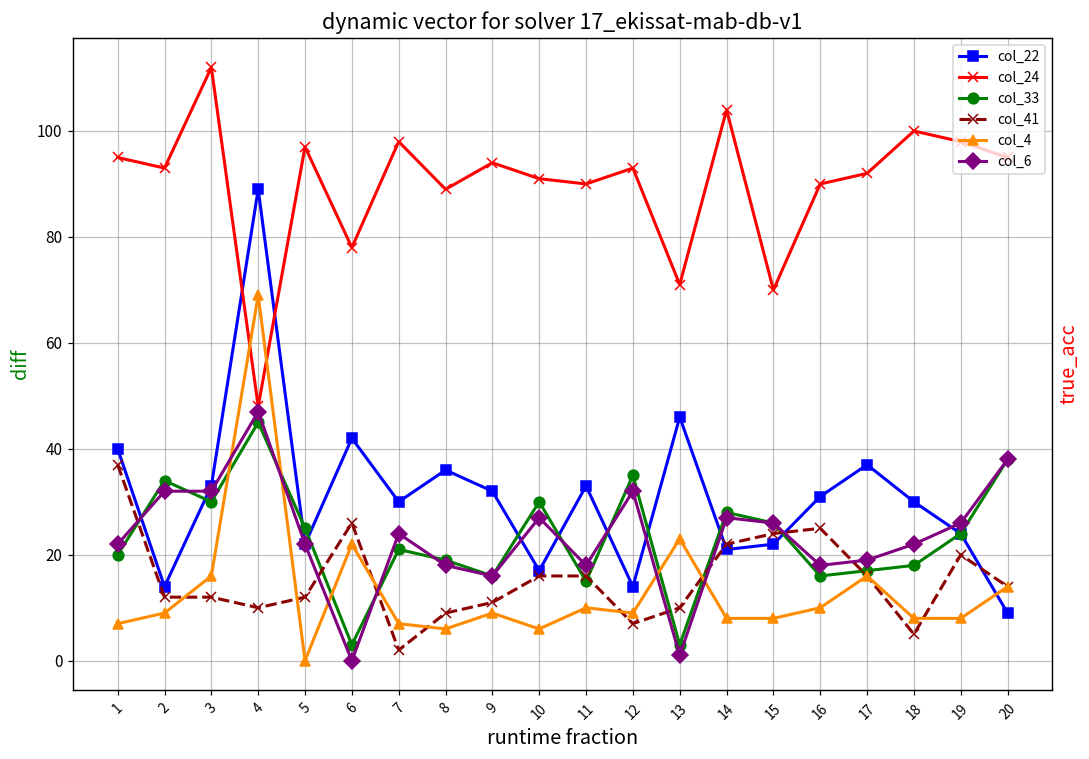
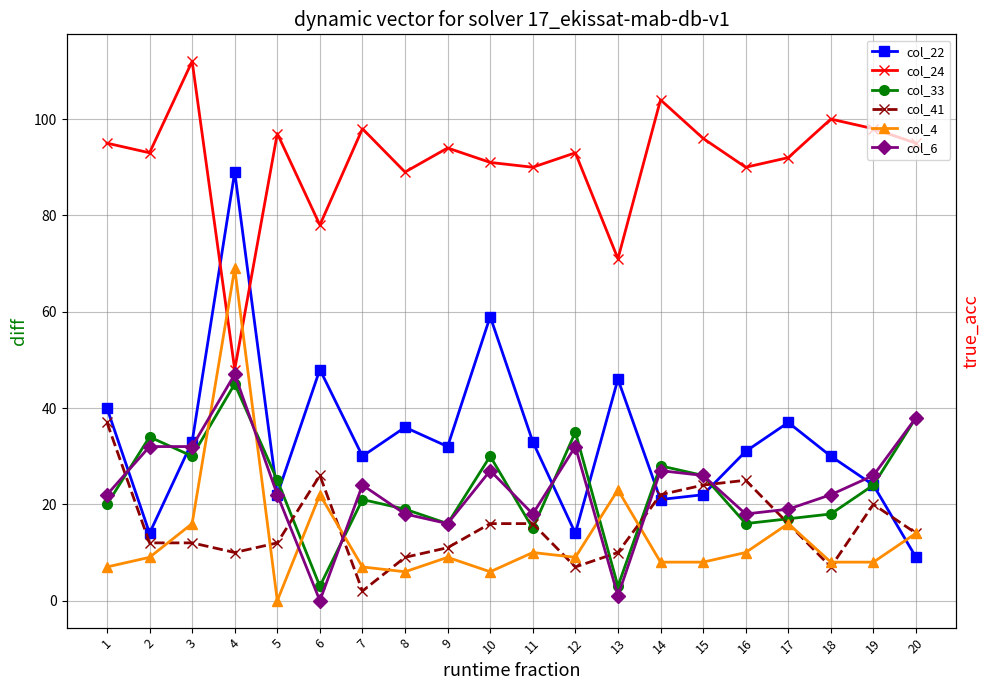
  {
    "col_22": {
      "1": 40,
      "2": 14,
      "3": 33,
      "4": 89,
-     "6": 42,
+     "6": 48,
      "7": 30,
      "8": 36,
      "9": 32,
-     "10": 17,
+     "10": 59,
      "11": 33,
      "12": 14,
      "13": 46,
      "14": 21,
      "15": 22,
      "16": 31,
      "17": 37,
      "18": 30,
      "20": 9
    },
    "col_24": {
      "1": 95,
      "2": 93,
      "3": 112,
      "4": 48,
      "5": 97,
      "6": 78,
      "7": 98,
      "8": 89,
      "9": 94,
      "10": 91,
      "11": 90,
      "12": 93,
      "13": 71,
      "14": 104,
-     "15": 70,
+     "15": 96,
      "16": 90,
      "17": 92,
      "18": 100
    },
    "col_33": {
      "1": 20,
      "2": 34,
      "3": 30,
      "4": 45,
      "5": 25,
      "6": 3,
      "7": 21,
      "8": 19,
      "10": 30,
      "11": 15,
      "12": 35,
      "13": 3,
      "14": 28,
      "16": 16,
      "17": 17,
      "18": 18
    },
    "col_41": {
      "1": 37,
      "2": 12,
      "3": 12,
      "4": 10,
      "5": 12,
      "6": 26,
      "7": 2,
      "8": 9,
      "9": 11,
      "10": 16,
      "11": 16,
      "12": 7,
      "13": 10,
      "14": 22,
      "15": 24,
      "16": 25,
-     "18": 5,
+     "18": 7,
      "19": 20
    },
    "col_4": {
      "1": 7,
      "2": 9,
      "3": 16,
      "4": 69,
      "5": 0,
      "6": 22,
      "7": 7,
      "8": 6,
      "9": 9,
      "10": 6,
      "11": 10,
      "12": 9,
      "13": 23,
      "14": 8,
      "15": 8,
      "16": 10,
      "18": 8,
      "19": 8
    },
    "col_6": {
      "1": 22,
      "2": 32,
      "3": 32,
      "4": 47,
      "6": 0,
      "7": 24,
      "8": 18,
      "10": 27,
      "11": 18,
      "12": 32,
      "13": 1,
      "14": 27,
      "16": 18,
      "17": 19,
      "18": 22,
      "19": 26
    }
  }
